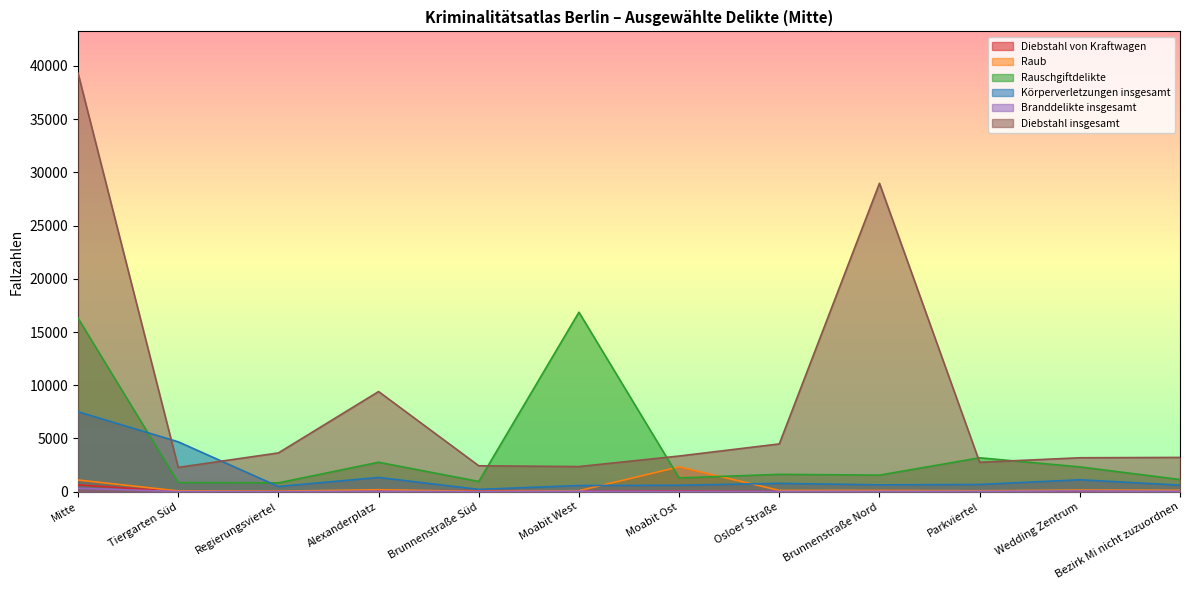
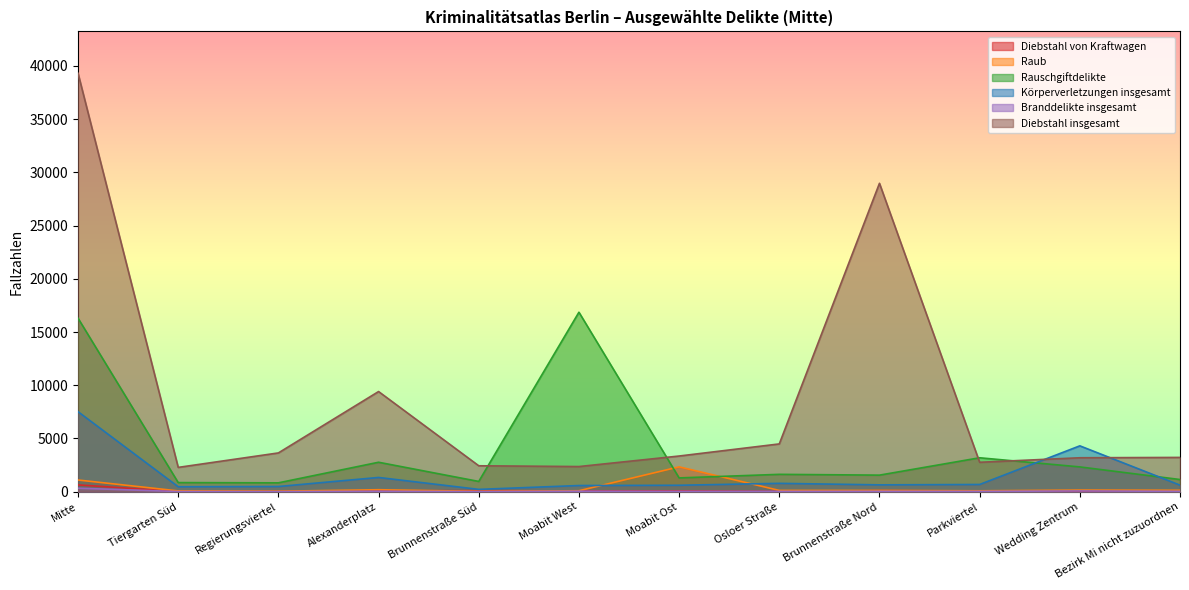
  {
    "Diebstahl von Kraftwagen": {
      "Mitte": 600
    },
    "Raub": {
      "Mitte": 1100,
      "Moabit Ost": 2300
    },
    "Rauschgiftdelikte": {
      "Mitte": 16300,
      "Tiergarten Süd": 900,
      "Regierungsviertel": 800,
      "Alexanderplatz": 2800,
      "Brunnenstraße Süd": 1000,
      "Moabit West": 16900,
      "Moabit Ost": 1300,
      "Osloer Straße": 1600,
      "Brunnenstraße Nord": 1600,
      "Parkviertel": 3200,
      "Wedding Zentrum": 2300,
      "Bezirk Mi nicht zuzuordnen": 1100
    },
    "Körperverletzungen insgesamt": {
      "Mitte": 7500,
-     "Tiergarten Süd": 4700,
+     "Tiergarten Süd": 500,
      "Regierungsviertel": 500,
      "Alexanderplatz": 1300,
      "Moabit West": 600,
      "Moabit Ost": 600,
      "Osloer Straße": 800,
      "Brunnenstraße Nord": 600,
      "Parkviertel": 700,
-     "Wedding Zentrum": 1100,
+     "Wedding Zentrum": 4300,
      "Bezirk Mi nicht zuzuordnen": 600
    },
    "Branddelikte insgesamt": {
      "Mitte": 300
    },
    "Diebstahl insgesamt": {
      "Mitte": 39300,
      "Tiergarten Süd": 2300,
      "Regierungsviertel": 3600,
      "Alexanderplatz": 9400,
      "Brunnenstraße Süd": 2400,
      "Moabit West": 2400,
      "Moabit Ost": 3400,
      "Osloer Straße": 4500,
      "Brunnenstraße Nord": 29000,
      "Parkviertel": 2800,
      "Wedding Zentrum": 3200,
      "Bezirk Mi nicht zuzuordnen": 3200
    }
  }
